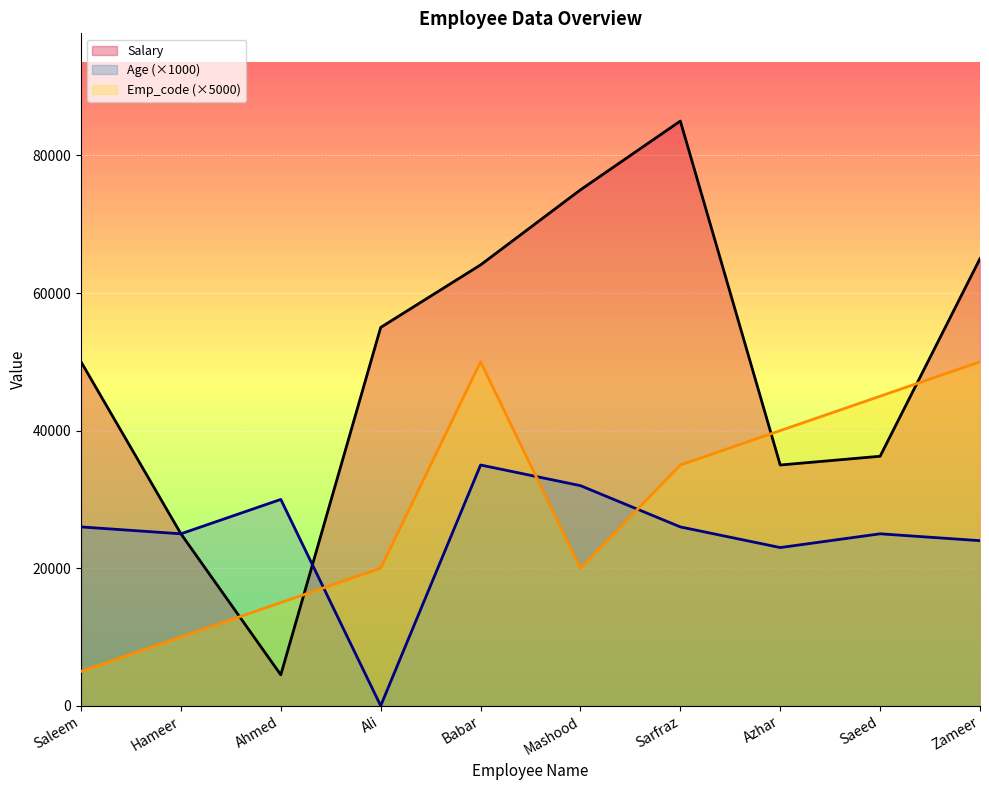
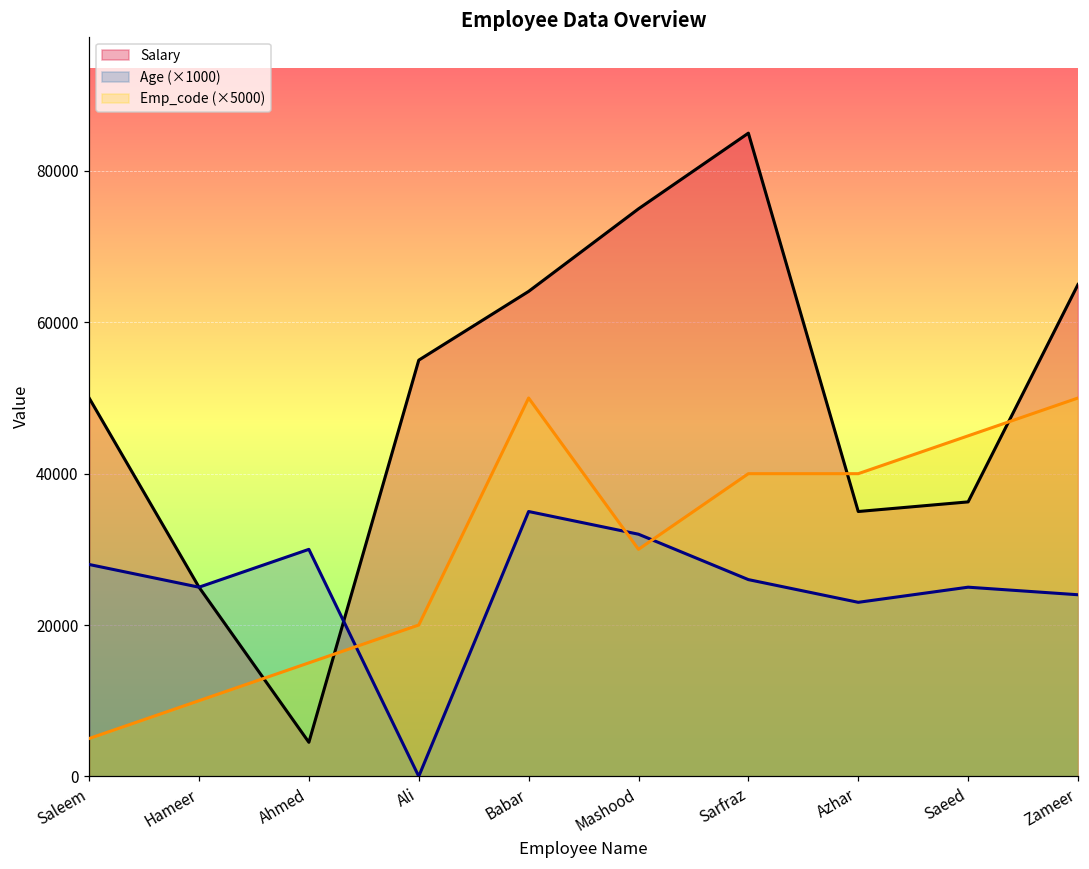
  {
    "Salary": {
      "Saleem": 50000,
      "Ahmed": 5000,
      "Ali": 55000,
      "Babar": 64000,
      "Mashood": 75000,
      "Sarfraz": 85000,
      "Azhar": 35000,
      "Saeed": 36000,
      "Zameer": 65000
    },
    "Age (×1000)": {
-     "Saleem": 26000,
+     "Saleem": 28000,
      "Ahmed": 30000,
      "Ali": 0,
      "Babar": 35000,
      "Mashood": 32000,
      "Sarfraz": 26000,
      "Azhar": 23000,
      "Saeed": 25000,
      "Zameer": 24000
    },
    "Emp_code (×5000)": {
      "Saleem": 5000,
      "Hameer": 10000,
      "Ahmed": 15000,
      "Ali": 20000,
      "Babar": 50000,
-     "Mashood": 20000,
-     "Sarfraz": 35000,
+     "Mashood": 30000,
+     "Sarfraz": 40000,
      "Azhar": 40000,
      "Saeed": 45000,
      "Zameer": 50000
    }
  }
